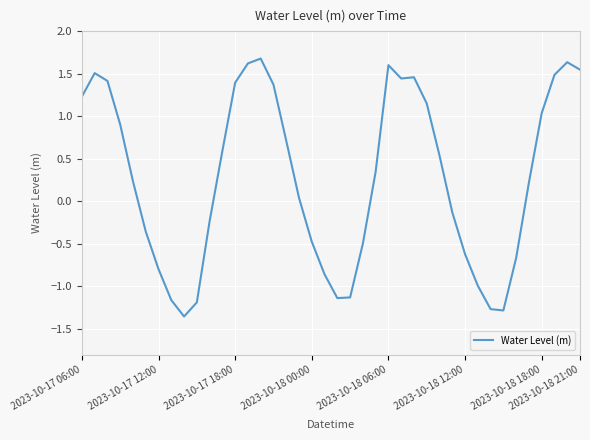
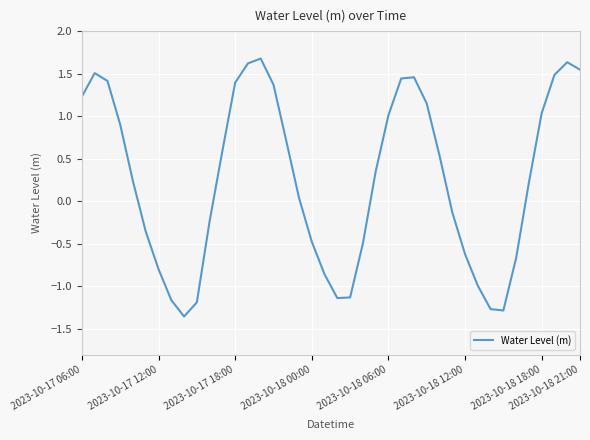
  {
    "2023-10-17 06:00": 1.2,
    "2023-10-17 12:00": -0.8,
    "2023-10-17 18:00": 1.4,
    "2023-10-18 00:00": -0.5,
-   "2023-10-18 06:00": 1.6,
+   "2023-10-18 06:00": 1.0,
    "2023-10-18 12:00": -0.6,
    "2023-10-18 18:00": 1.0,
    "2023-10-18 21:00": 1.5
  }
